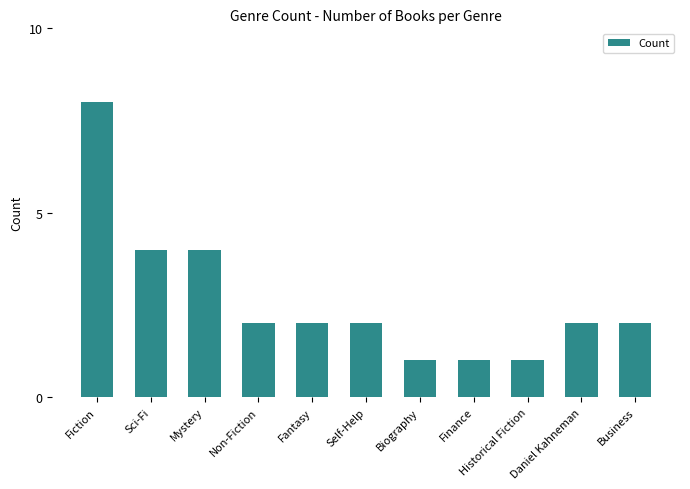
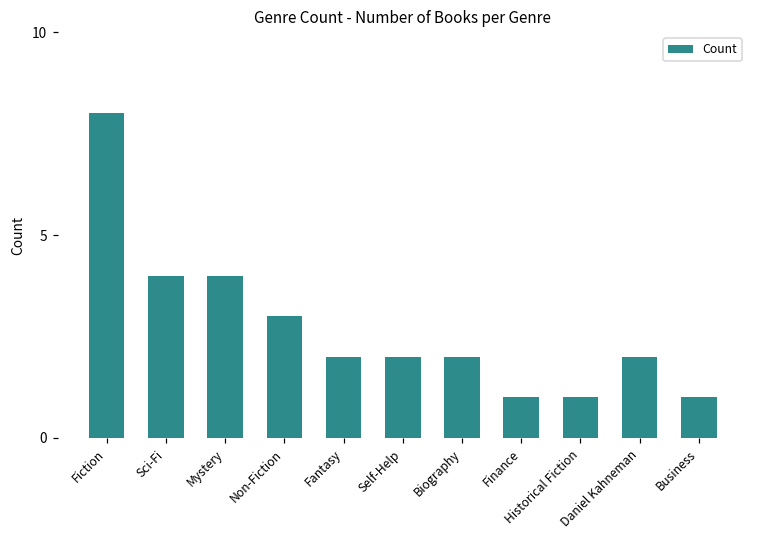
  {
    "Fiction": 8,
    "Sci-Fi": 4,
    "Mystery": 4,
-   "Non-Fiction": 2,
+   "Non-Fiction": 3,
    "Fantasy": 2,
    "Self-Help": 2,
-   "Biography": 1,
+   "Biography": 2,
    "Finance": 1,
    "Historical Fiction": 1,
    "Daniel Kahneman": 2,
-   "Business": 2
+   "Business": 1
  }
